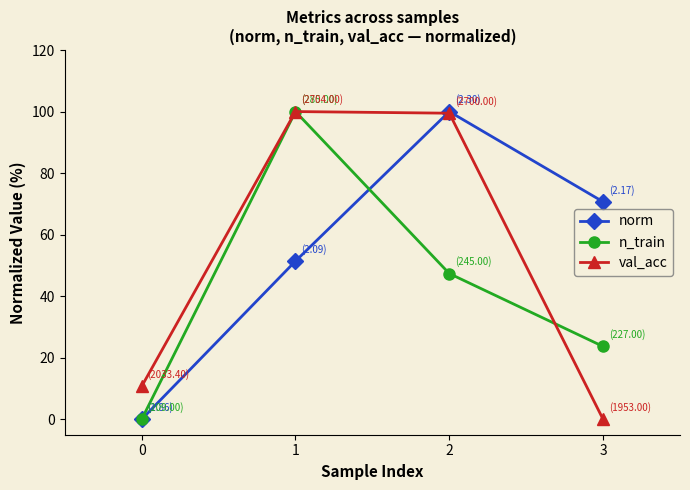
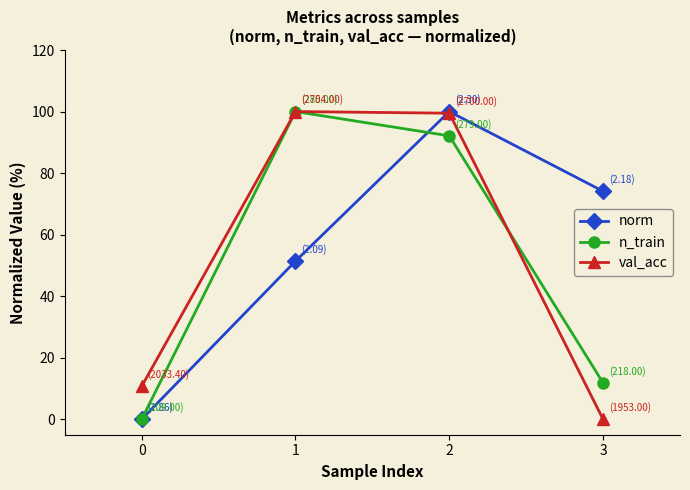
  {
    "norm": {
-     "3": "(2.17)"
+     "3": "(2.18)"
    },
    "n_train": {
-     "2": "(245.00)",
-     "3": "(227.00)"
+     "2": "(279.00)",
+     "3": "(218.00)"
    }
  }
